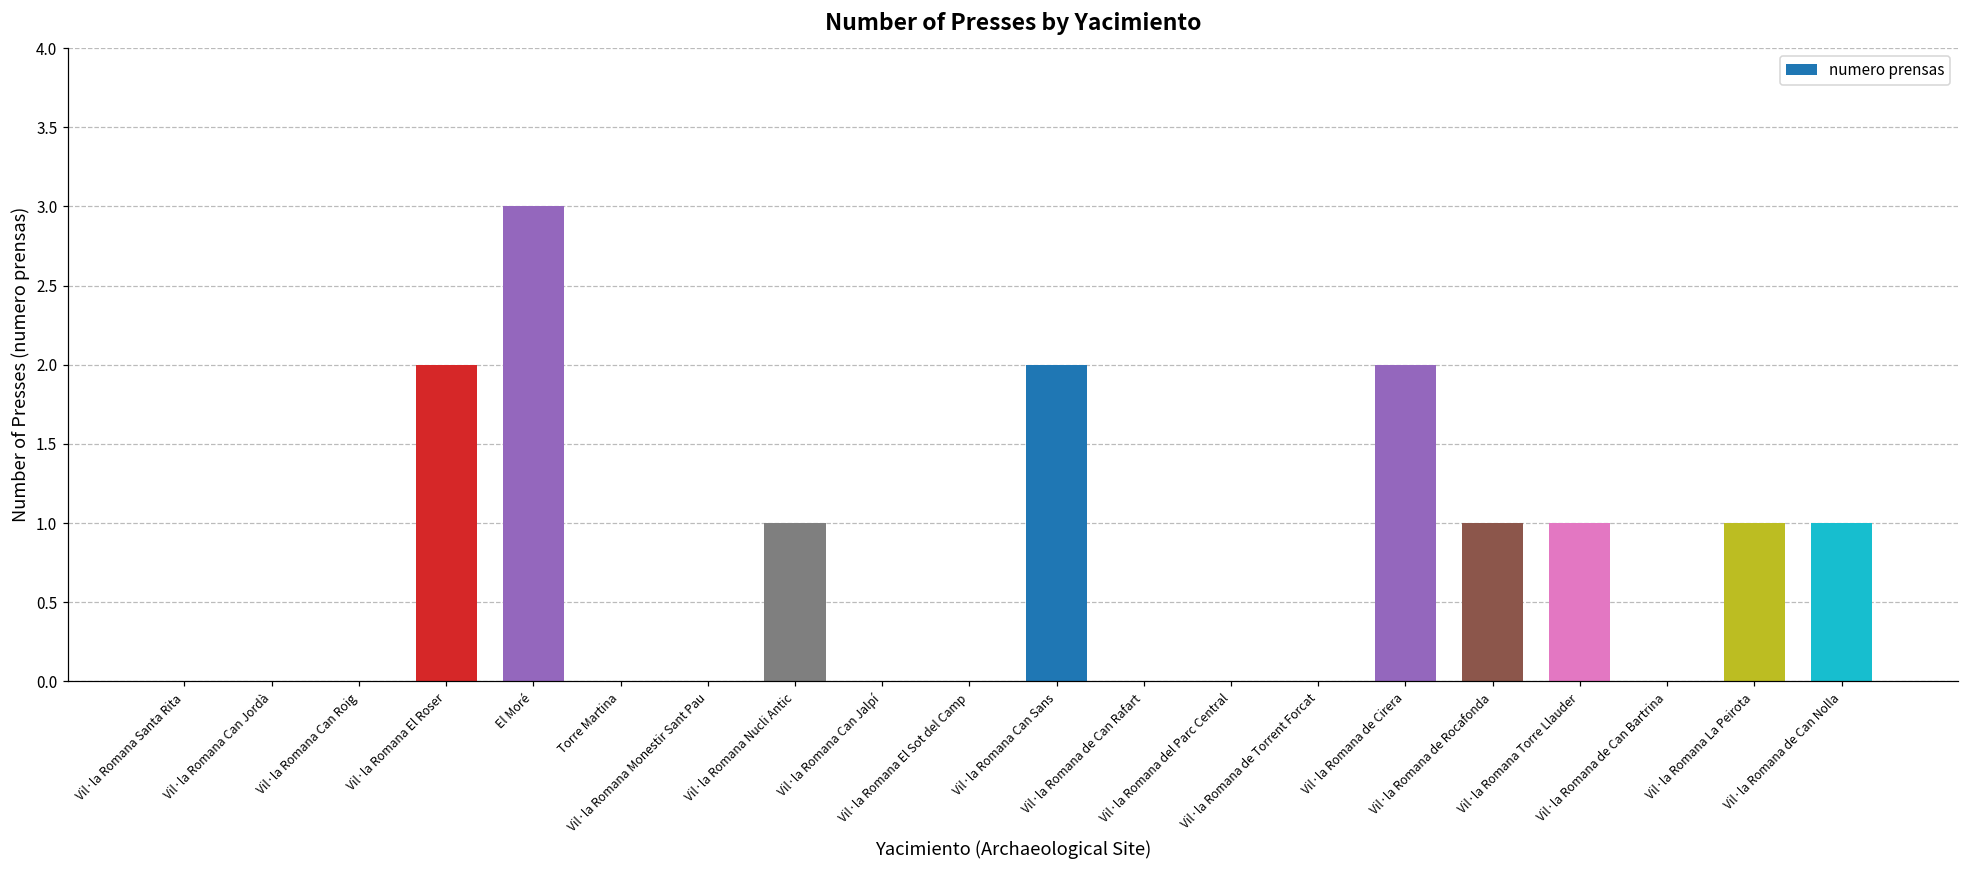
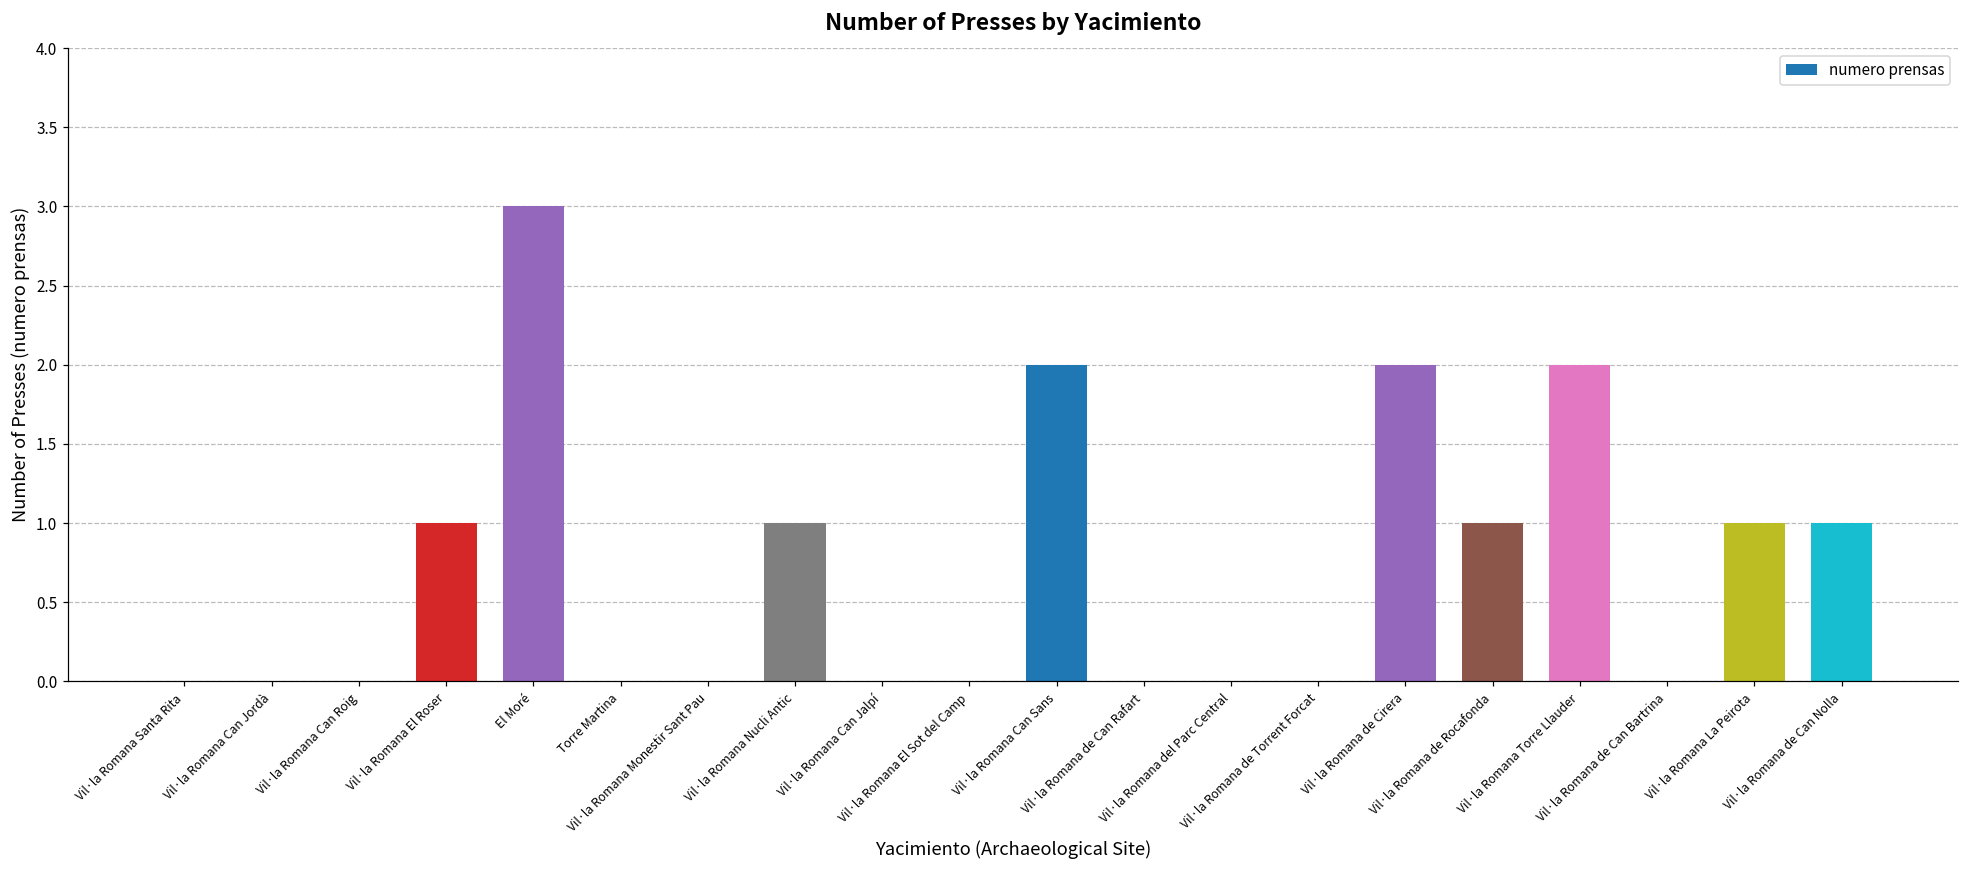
  {
    "Vil·la Romana Santa Rita": 0,
    "Vil·la Romana Can Jordà": 0,
    "Vil·la Romana Can Roig": 0,
-   "Vil·la Romana El Roser": 2,
+   "Vil·la Romana El Roser": 1,
    "El Moré": 3,
    "Torre Martina": 0,
    "Vil·la Romana Monestir Sant Pau": 0,
    "Vil·la Romana Nucli Antic": 1,
    "Vil·la Romana Can Jalpí": 0,
    "Vil·la Romana El Sot del Camp": 0,
    "Vil·la Romana Can Sans": 2,
    "Vil·la Romana de Can Rafart": 0,
    "Vil·la Romana del Parc Central": 0,
    "Vil·la Romana de Torrent Forcat": 0,
    "Vil·la Romana de Cirera": 2,
    "Vil·la Romana de Rocafonda": 1,
-   "Vil·la Romana Torre Llauder": 1,
+   "Vil·la Romana Torre Llauder": 2,
    "Vil·la Romana de Can Bartrina": 0,
    "Vil·la Romana La Peirota": 1,
    "Vil·la Romana de Can Nolla": 1
  }
